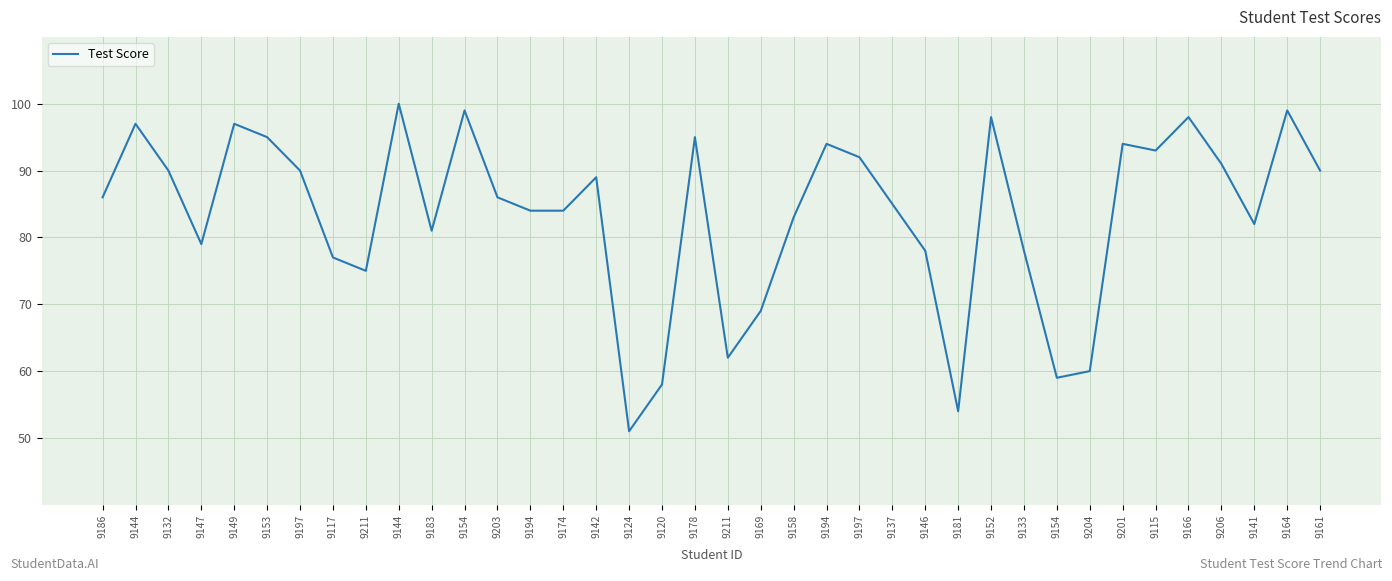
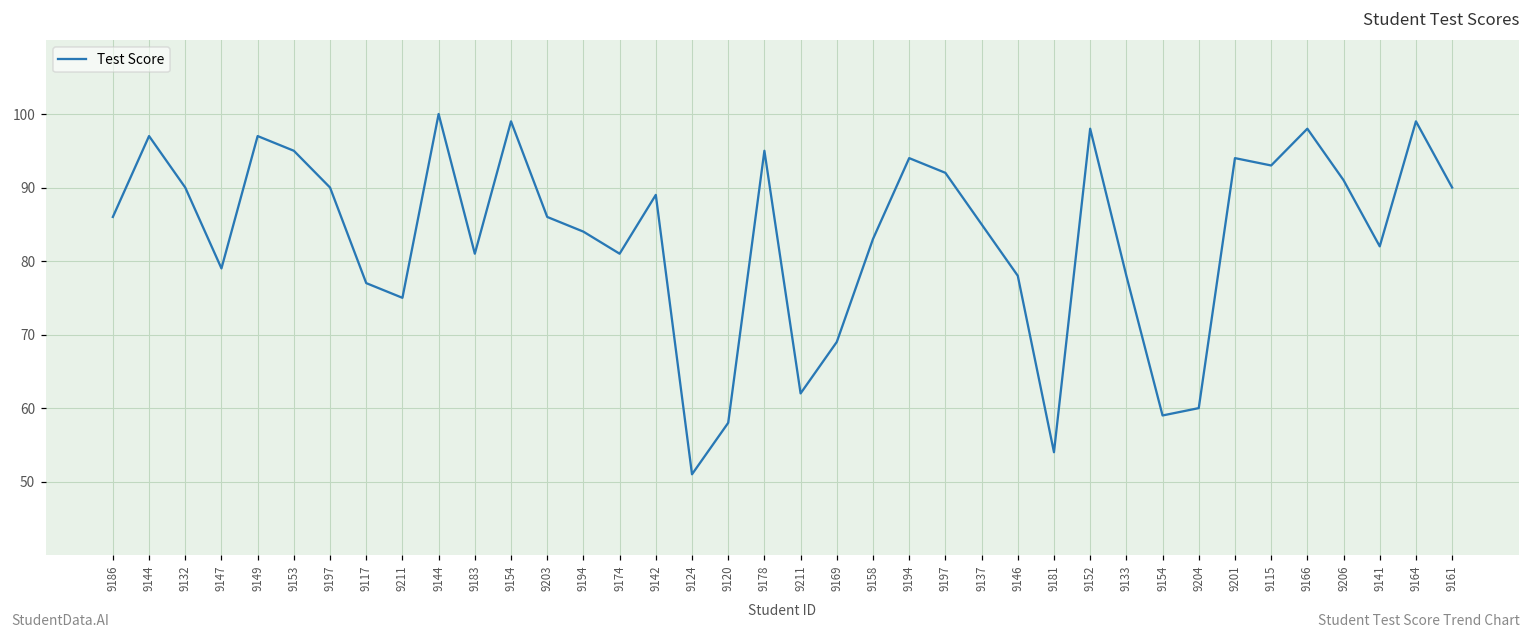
  {
    "9186": 86,
    "9132": 90,
    "9147": 79,
    "9149": 97,
    "9153": 95,
    "9117": 77,
    "9183": 81,
    "9203": 86,
-   "9174": 84,
+   "9174": 81,
    "9142": 89,
    "9124": 51,
    "9120": 58,
    "9178": 95,
    "9169": 69,
    "9158": 83,
    "9137": 85,
    "9146": 78,
    "9181": 54,
    "9152": 98,
    "9133": 78,
    "9204": 60,
    "9201": 94,
    "9115": 93,
    "9166": 98,
    "9206": 91,
    "9141": 82,
    "9164": 99,
    "9161": 90
  }
